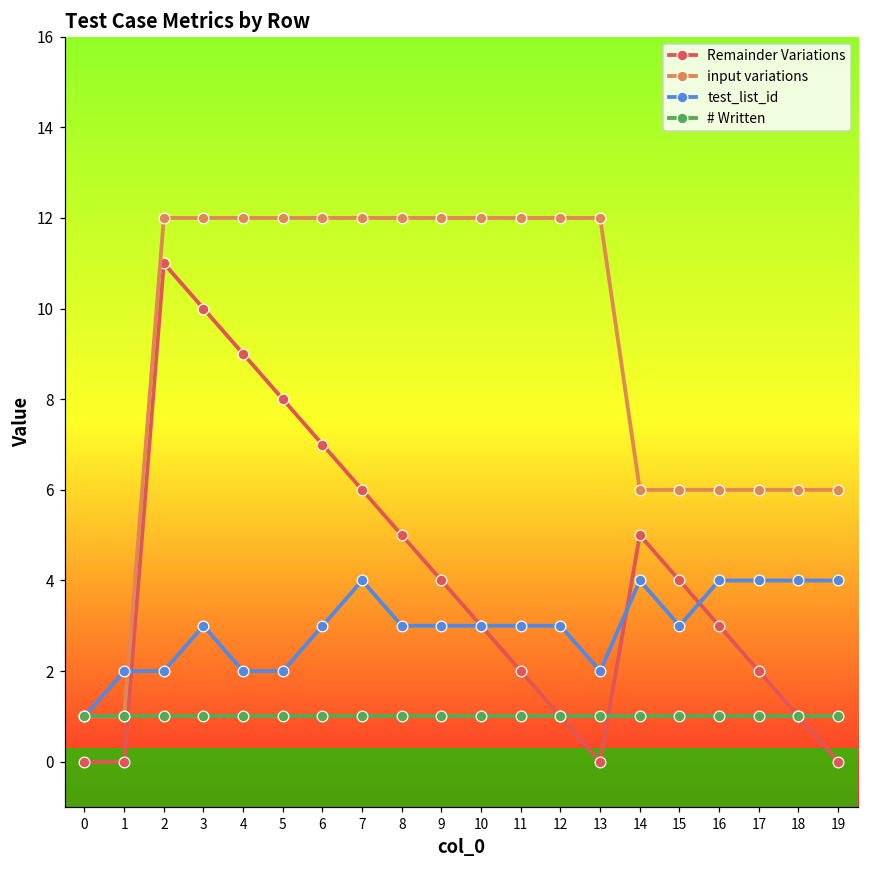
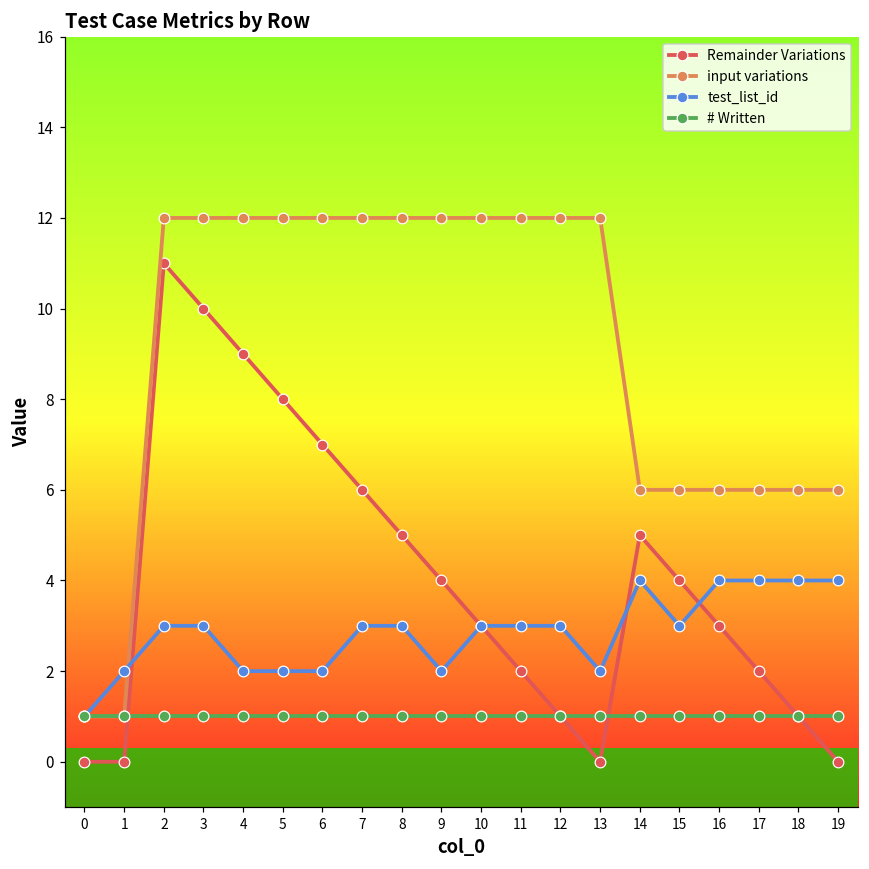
  {
    "test_list_id": {
      "1": 2,
-     "2": 2,
+     "2": 3,
      "3": 3,
      "4": 2,
      "5": 2,
-     "6": 3,
-     "7": 4,
+     "6": 2,
+     "7": 3,
      "8": 3,
-     "9": 3,
+     "9": 2,
      "11": 3,
      "12": 3,
      "13": 2,
      "14": 4,
      "15": 3,
      "16": 4,
      "17": 4,
      "18": 4,
      "19": 4
    },
    "# Written": {
      "2": 1,
      "3": 1,
      "4": 1,
      "5": 1,
      "6": 1,
      "7": 1,
      "8": 1,
      "9": 1,
      "10": 1,
      "11": 1,
      "13": 1,
      "14": 1,
      "15": 1,
      "16": 1,
      "17": 1,
      "19": 1
    }
  }
